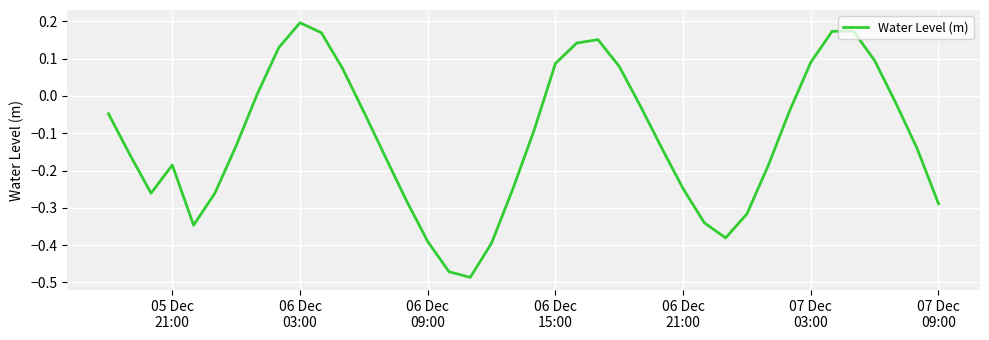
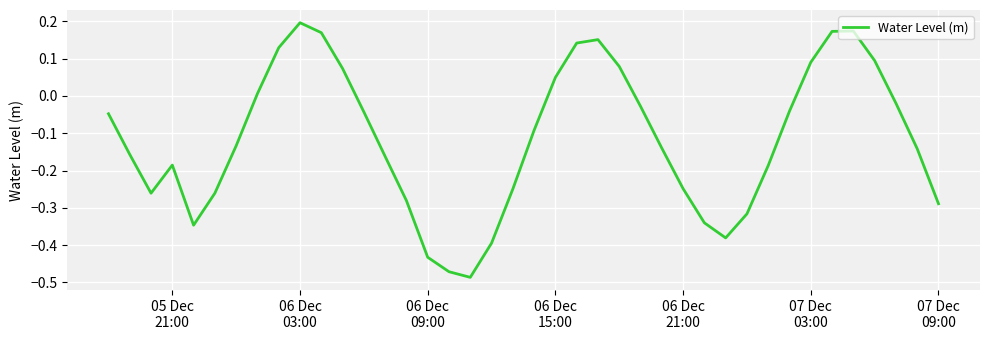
  {
    "05 Dec 21:00": -0.19,
    "06 Dec 03:00": 0.20,
-   "06 Dec 09:00": -0.39,
-   "06 Dec 15:00": 0.09,
+   "06 Dec 09:00": -0.43,
+   "06 Dec 15:00": 0.05,
    "06 Dec 21:00": -0.25,
    "07 Dec 03:00": 0.09,
    "07 Dec 09:00": -0.29
  }
